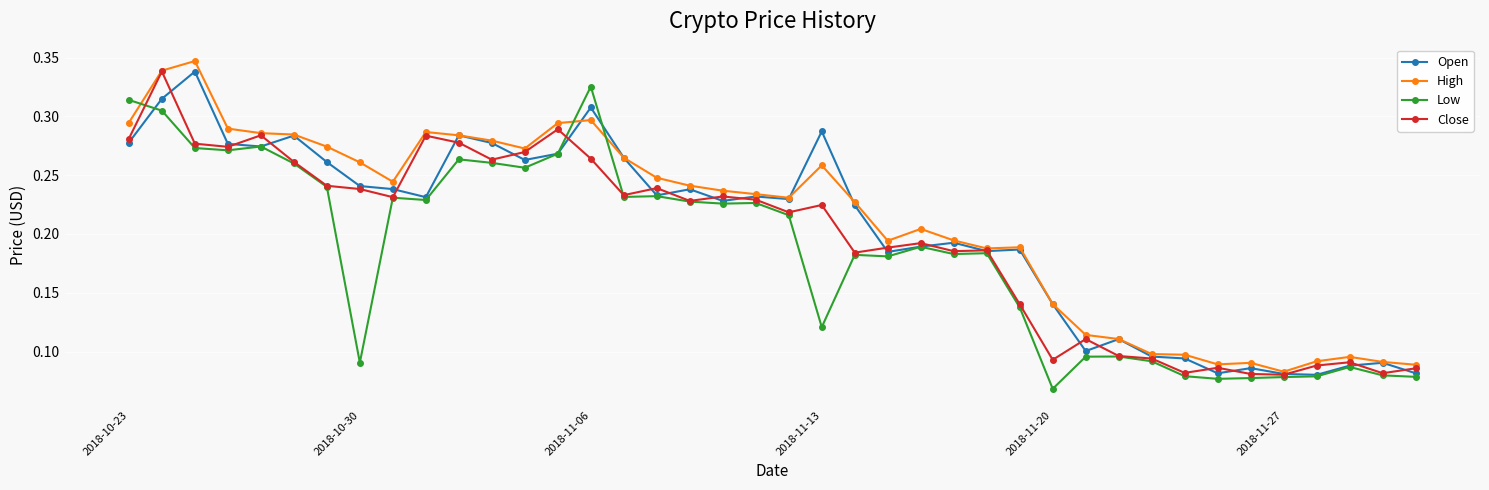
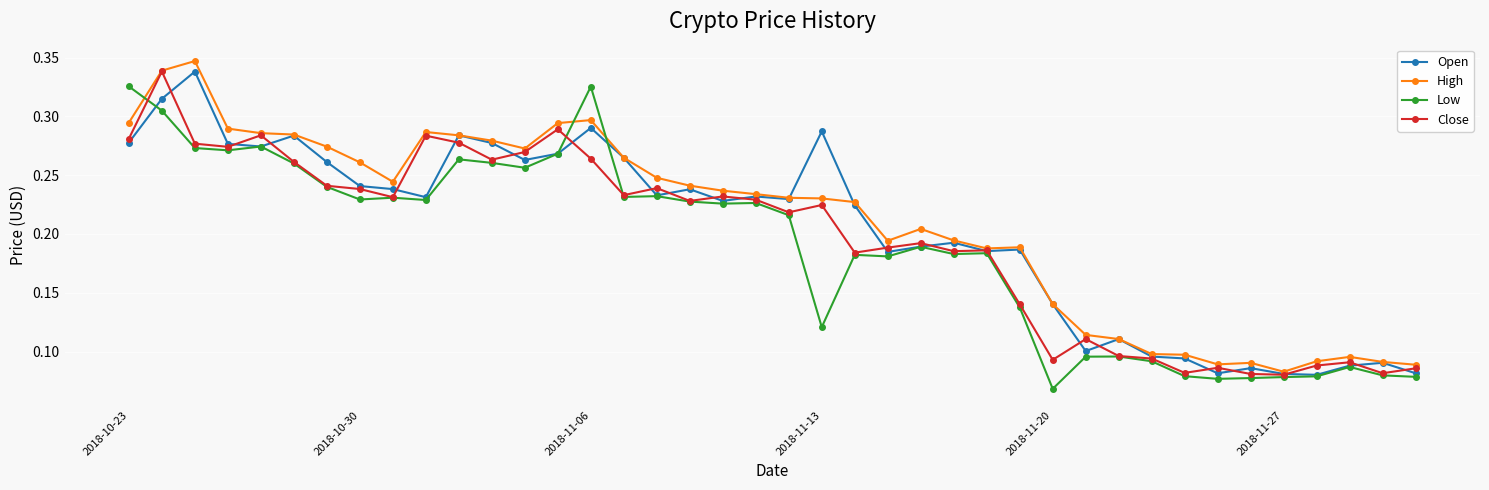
  {
    "Open": {
      "2018-10-23": 0.278,
      "2018-10-30": 0.241,
-     "2018-11-06": 0.308,
+     "2018-11-06": 0.290,
      "2018-11-13": 0.287
    },
    "High": {
      "2018-10-23": 0.295,
      "2018-10-30": 0.261,
      "2018-11-06": 0.297,
-     "2018-11-13": 0.258
+     "2018-11-13": 0.230
    },
    "Low": {
-     "2018-10-23": 0.314,
-     "2018-10-30": 0.091,
+     "2018-10-23": 0.325,
+     "2018-10-30": 0.229,
      "2018-11-06": 0.325,
      "2018-11-13": 0.121,
      "2018-11-20": 0.068
    },
    "Close": {
      "2018-10-23": 0.281,
      "2018-10-30": 0.238,
      "2018-11-06": 0.264,
      "2018-11-13": 0.225,
      "2018-11-20": 0.093
    }
  }
